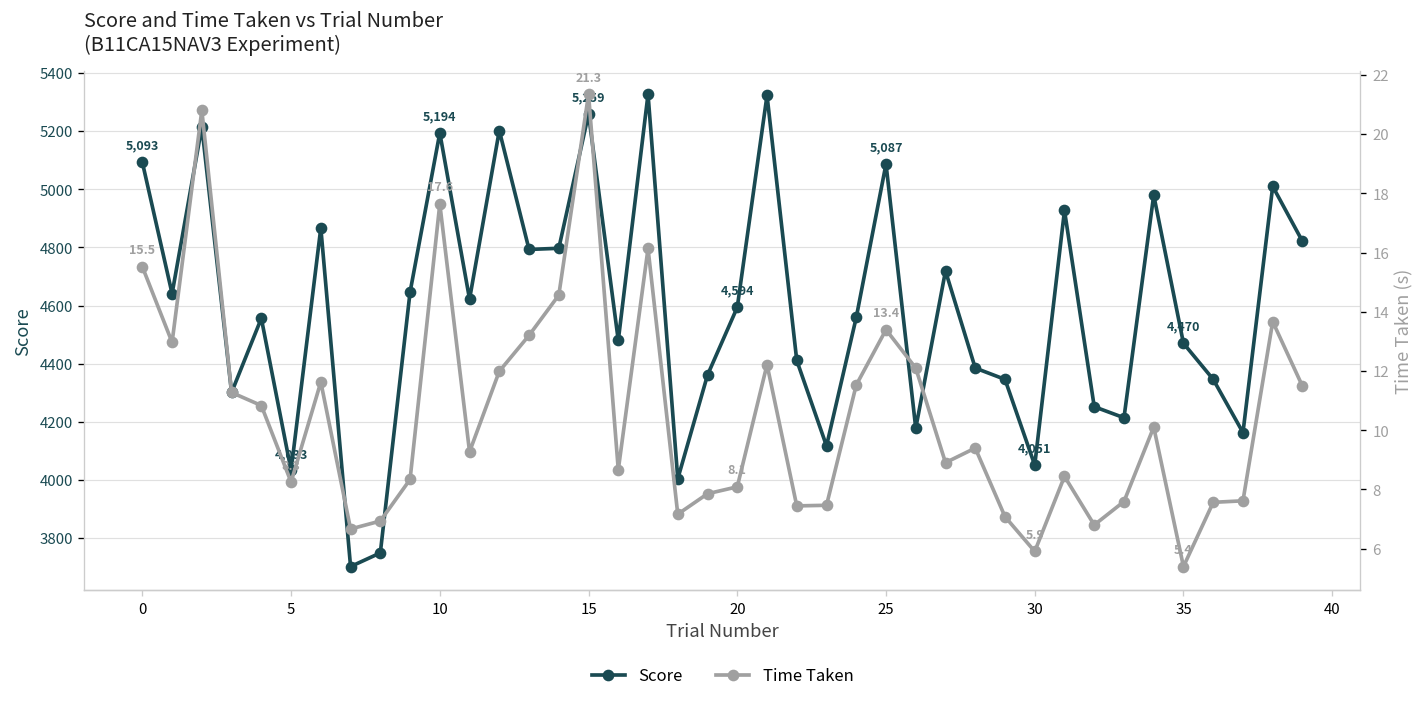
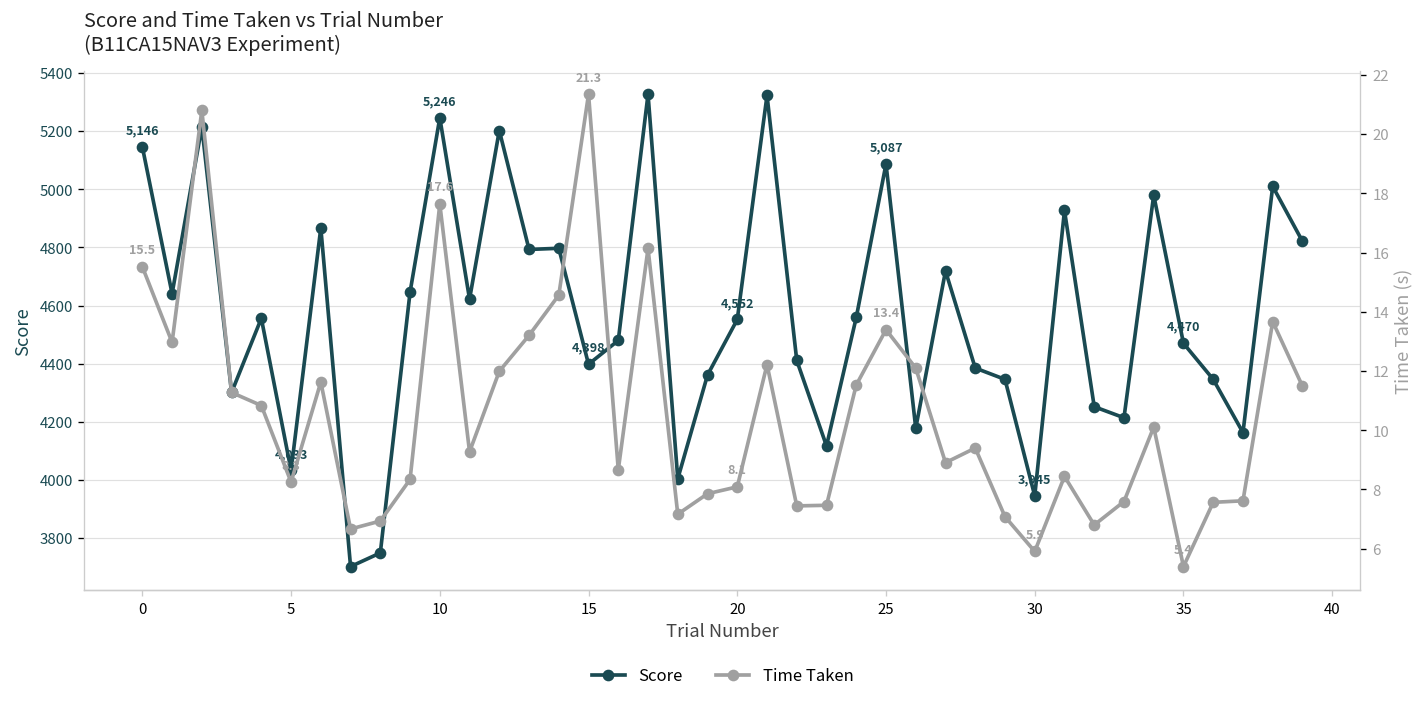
  {
    "Score": {
-     "0": "5,093",
+     "0": "5,146",
      "5": "4,033",
-     "10": "5,194",
-     "15": "5,259",
-     "20": "4,594",
+     "10": "5,246",
+     "15": "4,398",
+     "20": "4,552",
      "25": "5,087",
-     "30": "4,051",
+     "30": "3,945",
      "35": "4,470"
    },
    "Time Taken": {
      "0": "15.5",
      "10": "17.6",
      "15": "21.3",
      "20": "8.1",
      "25": "13.4",
      "30": "5.9",
      "35": "5.4"
    }
  }
